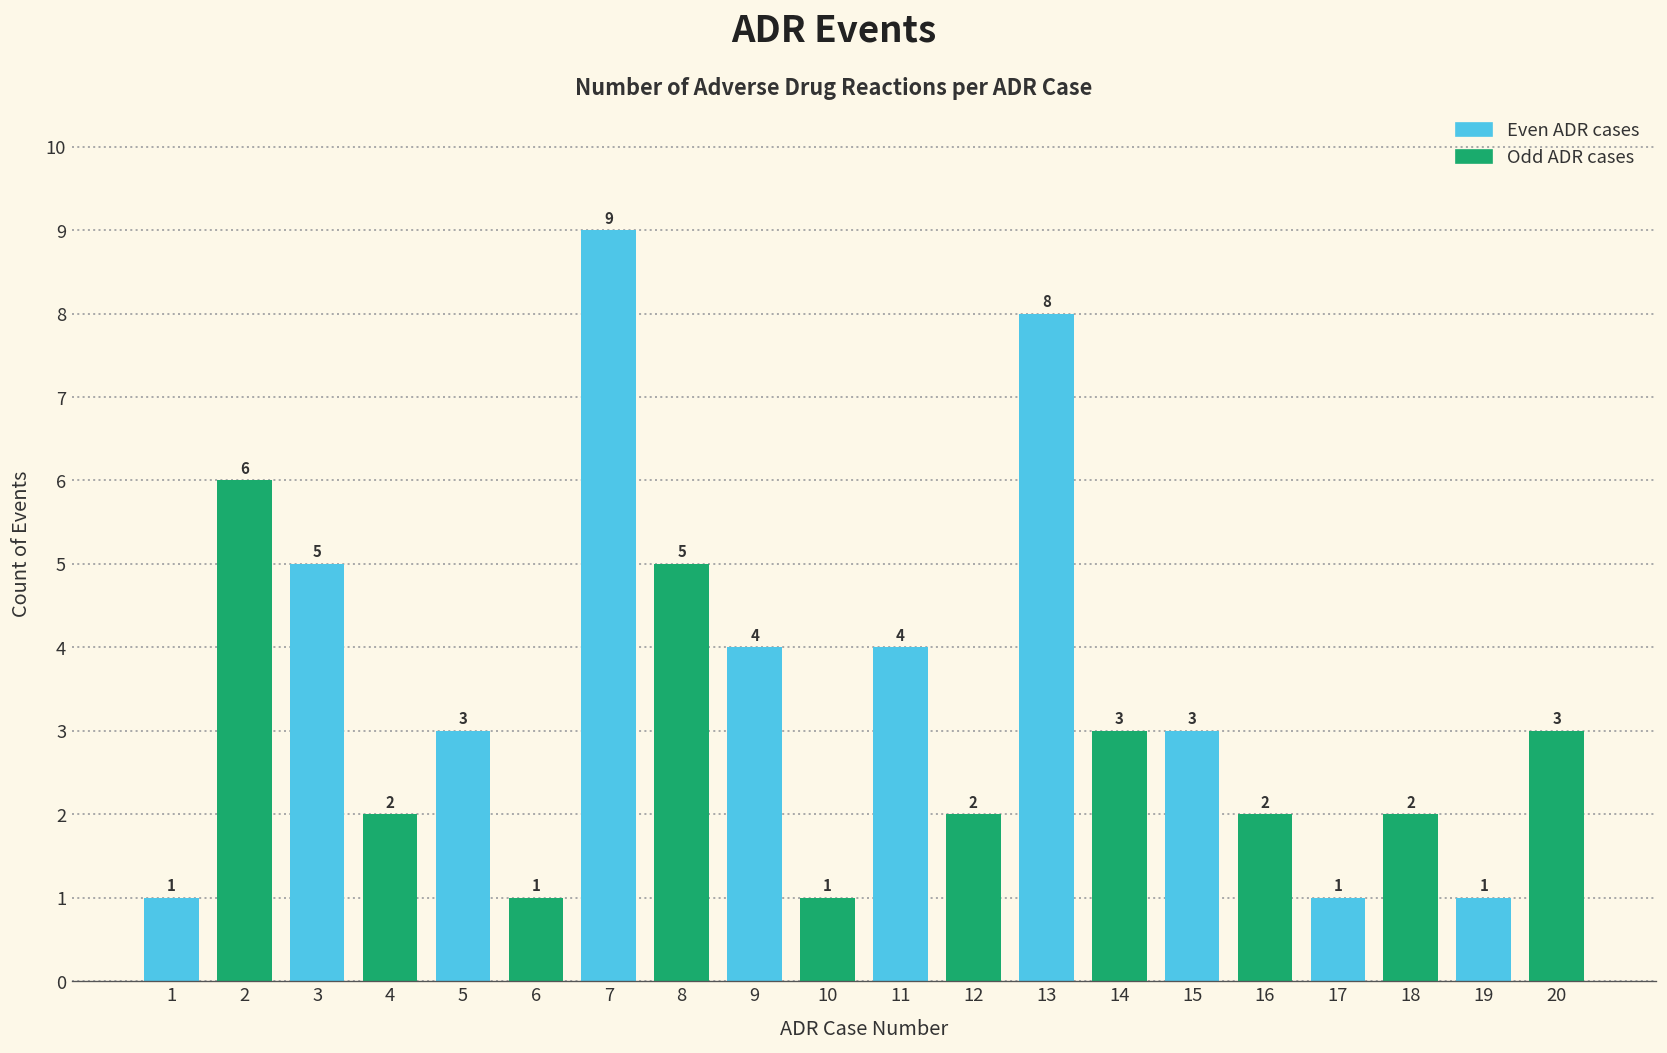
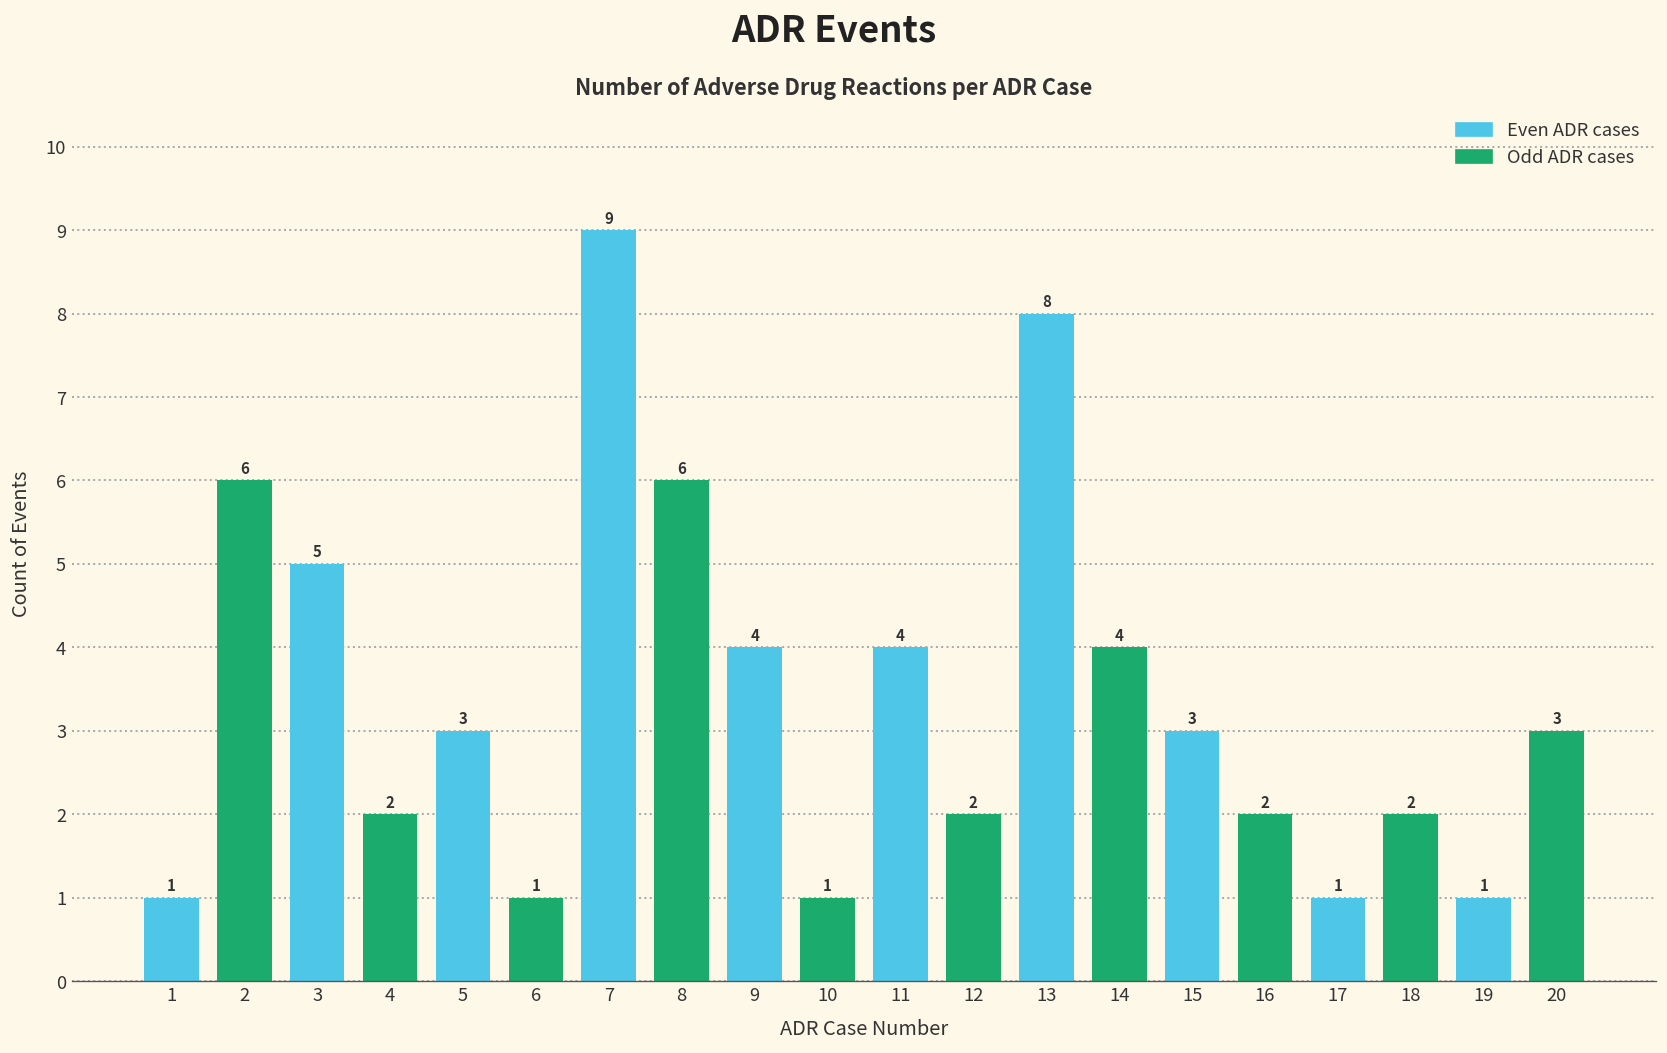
  {
    "1": 1,
    "2": 6,
    "3": 5,
    "4": 2,
    "5": 3,
    "6": 1,
    "7": 9,
-   "8": 5,
+   "8": 6,
    "9": 4,
    "10": 1,
    "11": 4,
    "12": 2,
    "13": 8,
-   "14": 3,
+   "14": 4,
    "15": 3,
    "16": 2,
    "17": 1,
    "18": 2,
    "19": 1,
    "20": 3
  }
